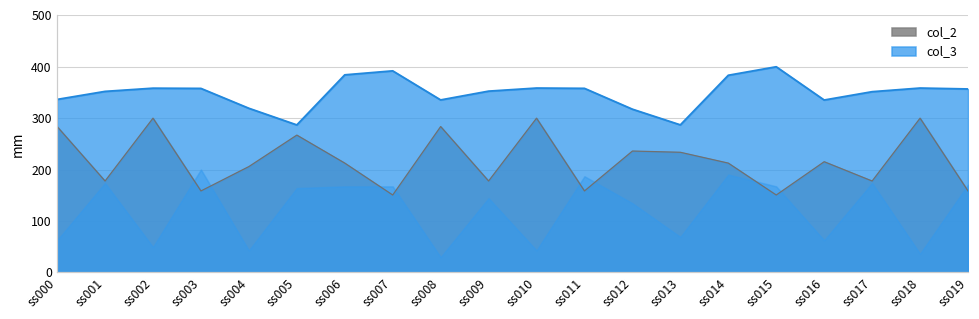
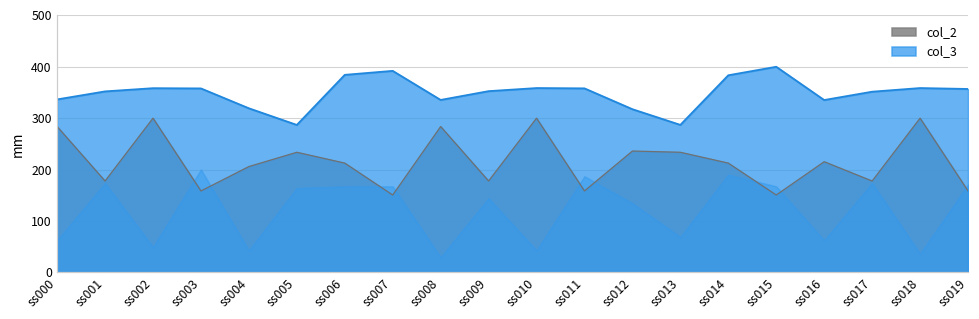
  {
    "col_2": {
      "ss000": 280,
      "ss002": 300,
      "ss003": 160,
      "ss004": 210,
-     "ss005": 270,
+     "ss005": 230,
      "ss006": 210,
      "ss007": 150,
      "ss008": 280,
      "ss009": 180,
      "ss010": 300,
      "ss011": 160,
      "ss012": 240,
      "ss013": 230,
      "ss014": 210,
      "ss015": 150,
      "ss016": 220,
      "ss018": 300,
      "ss019": 160
    }
  }
